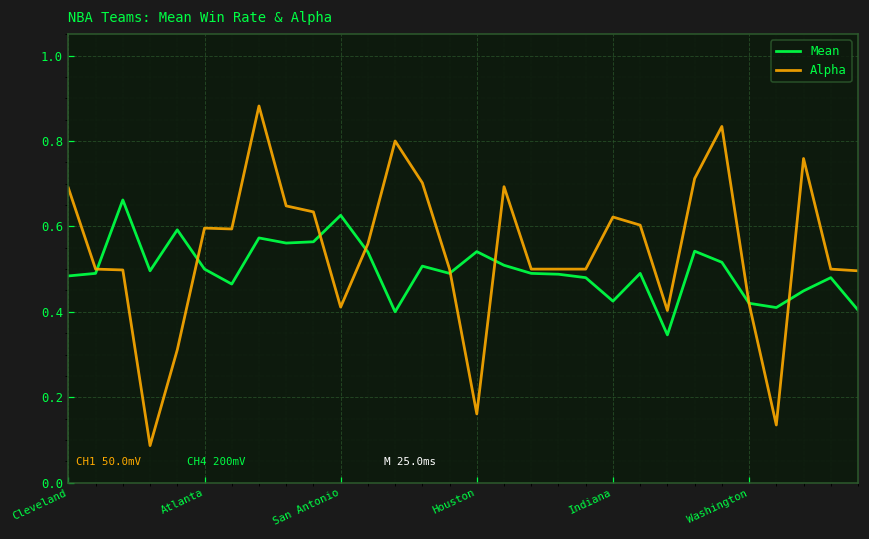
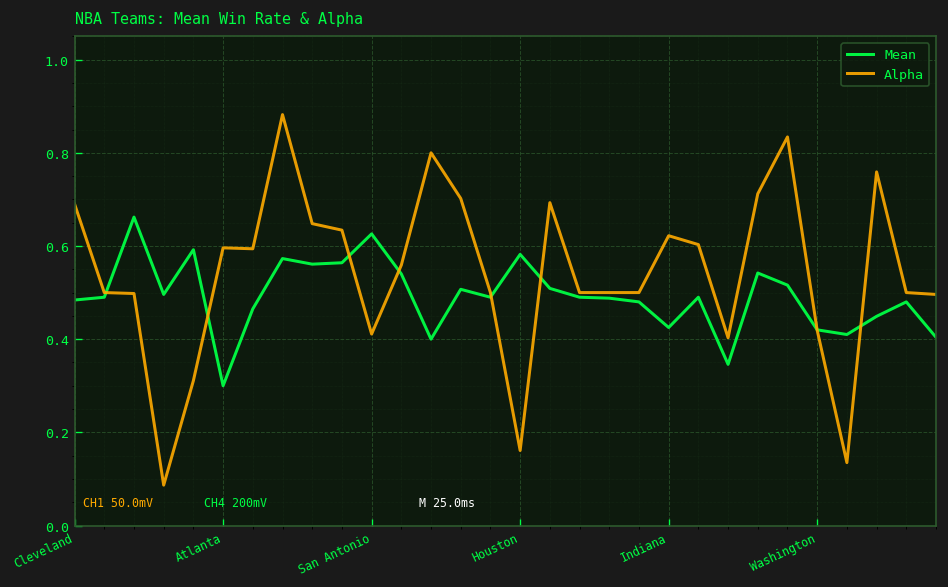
  {
    "Mean": {
      "Cleveland": 0.48,
-     "Atlanta": 0.5,
+     "Atlanta": 0.3,
      "San Antonio": 0.63,
-     "Houston": 0.54,
+     "Houston": 0.58,
      "Indiana": 0.43
    },
    "Alpha": {
      "Cleveland": 0.69,
      "Atlanta": 0.60,
      "San Antonio": 0.41,
      "Houston": 0.16,
      "Indiana": 0.62
    }
  }
